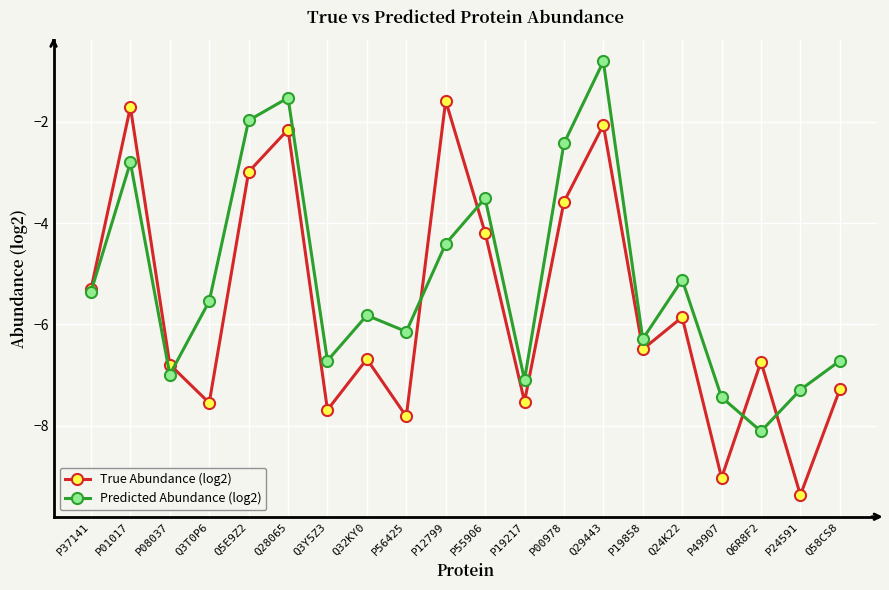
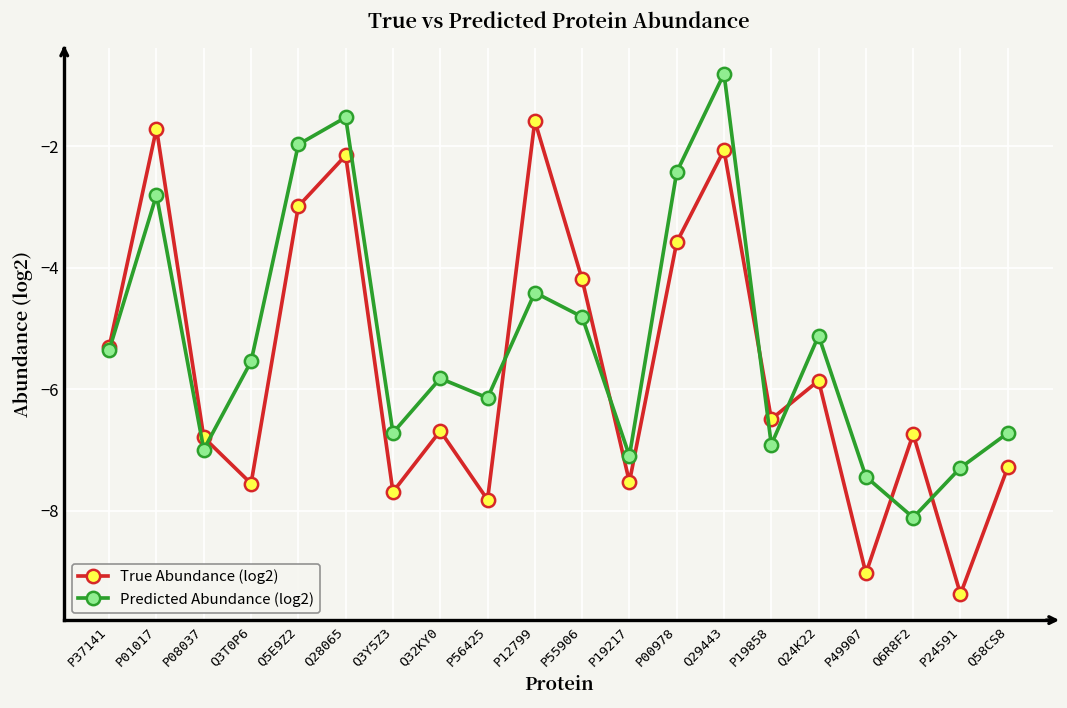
  {
    "True Abundance (log2)": {
      "P01017": -1.7,
      "P08037": -6.8,
      "Q3T0P6": -7.5,
      "Q5E9Z2": -3.0,
      "Q28065": -2.2,
      "Q3Y5Z3": -7.7,
      "Q32KY0": -6.7,
      "P56425": -7.8,
      "P12799": -1.6,
      "P55906": -4.2,
      "P19217": -7.5,
      "P00978": -3.6,
      "Q29443": -2.1,
      "P19858": -6.5,
      "Q24K22": -5.9,
      "P49907": -9.0,
      "Q6R8F2": -6.7,
      "P24591": -9.4,
      "Q58CS8": -7.3
    },
    "Predicted Abundance (log2)": {
      "P01017": -2.8,
      "P08037": -7.0,
      "Q3T0P6": -5.5,
      "Q5E9Z2": -2.0,
      "Q28065": -1.5,
      "Q3Y5Z3": -6.7,
      "Q32KY0": -5.8,
      "P56425": -6.1,
      "P12799": -4.4,
-     "P55906": -3.5,
+     "P55906": -4.8,
      "P19217": -7.1,
      "P00978": -2.4,
      "Q29443": -0.8,
-     "P19858": -6.3,
+     "P19858": -6.9,
      "Q24K22": -5.1,
      "P49907": -7.4,
      "Q6R8F2": -8.1,
      "P24591": -7.3,
      "Q58CS8": -6.7
    }
  }
